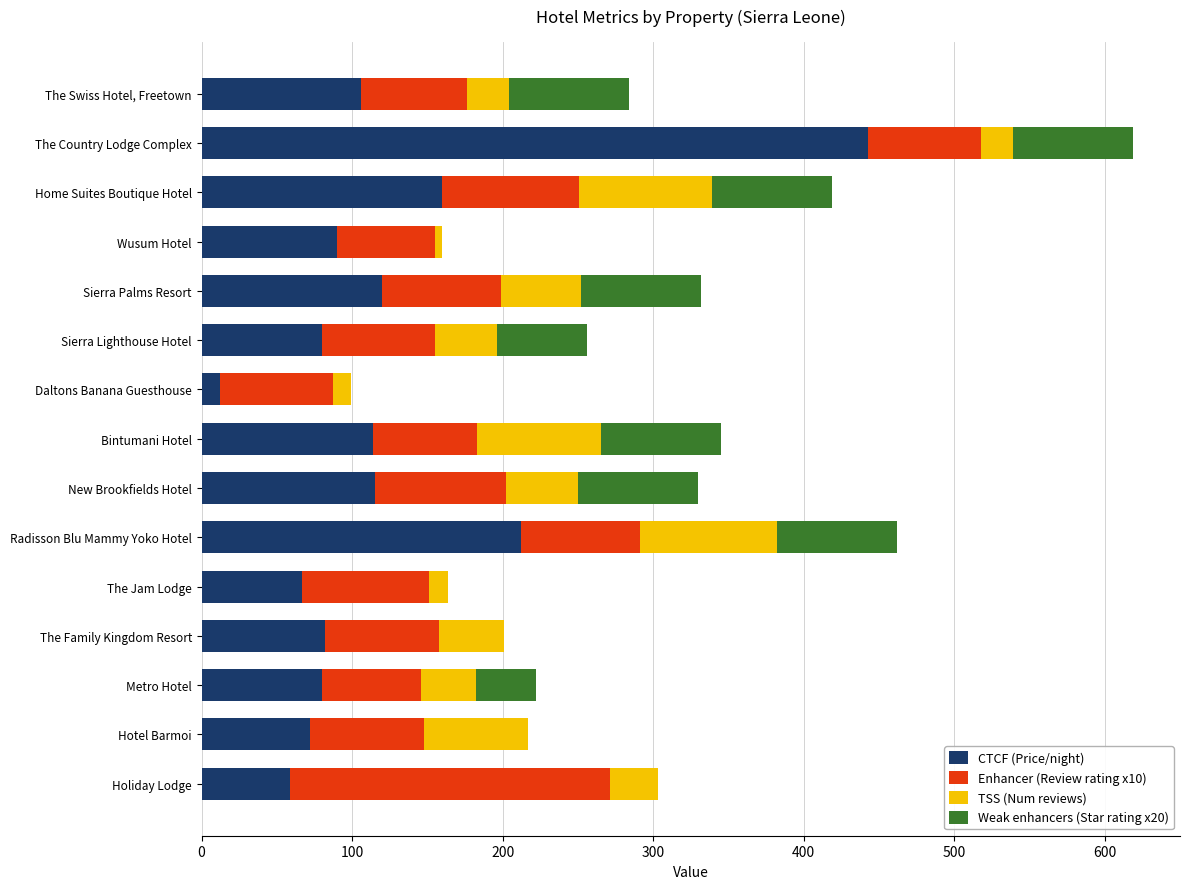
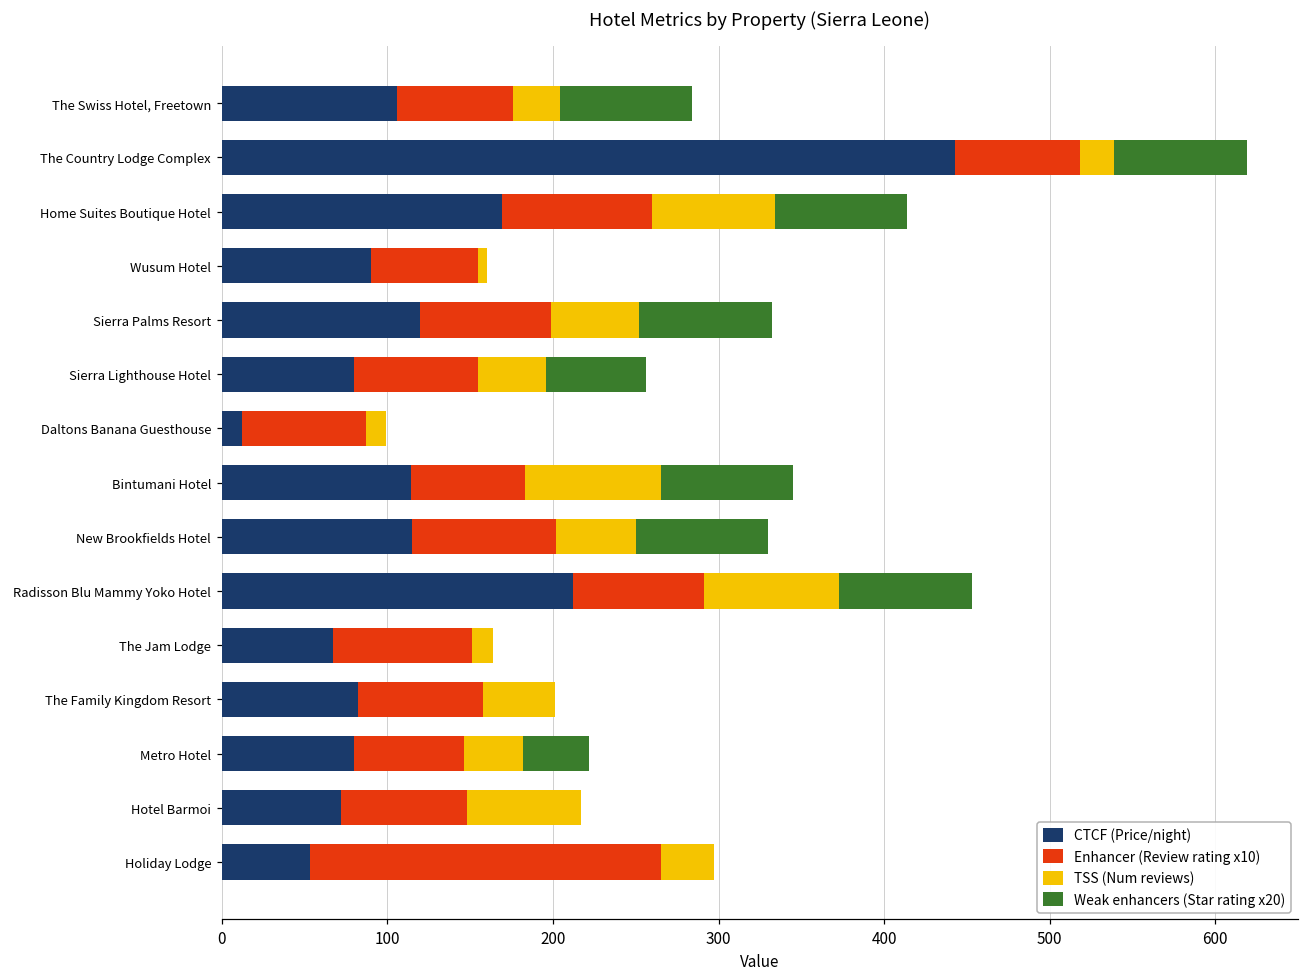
  {
    "CTCF (Price/night)": {
      "The Swiss Hotel, Freetown": 106,
      "The Country Lodge Complex": 443,
-     "Home Suites Boutique Hotel": 160,
+     "Home Suites Boutique Hotel": 169,
      "Wusum Hotel": 90,
      "Sierra Palms Resort": 120,
      "Sierra Lighthouse Hotel": 80,
      "Daltons Banana Guesthouse": 12,
      "Bintumani Hotel": 114,
      "New Brookfields Hotel": 115,
      "Radisson Blu Mammy Yoko Hotel": 212,
      "The Jam Lodge": 67,
      "The Family Kingdom Resort": 82,
      "Metro Hotel": 80,
      "Hotel Barmoi": 72,
-     "Holiday Lodge": 59
+     "Holiday Lodge": 53
    },
    "Enhancer (Review rating x10)": {
      "The Swiss Hotel, Freetown": 70,
      "The Country Lodge Complex": 75,
      "Home Suites Boutique Hotel": 91,
      "Wusum Hotel": 65,
      "Sierra Palms Resort": 79,
      "Sierra Lighthouse Hotel": 75,
      "Daltons Banana Guesthouse": 75,
      "Bintumani Hotel": 69,
      "New Brookfields Hotel": 87,
      "Radisson Blu Mammy Yoko Hotel": 79,
      "The Jam Lodge": 84,
      "The Family Kingdom Resort": 76,
      "Metro Hotel": 66,
      "Hotel Barmoi": 76,
      "Holiday Lodge": 212
    },
    "TSS (Num reviews)": {
      "The Swiss Hotel, Freetown": 28,
      "The Country Lodge Complex": 21,
-     "Home Suites Boutique Hotel": 88,
+     "Home Suites Boutique Hotel": 74,
      "Wusum Hotel": 5,
      "Sierra Palms Resort": 53,
      "Sierra Lighthouse Hotel": 41,
      "Daltons Banana Guesthouse": 12,
      "Bintumani Hotel": 82,
      "New Brookfields Hotel": 48,
-     "Radisson Blu Mammy Yoko Hotel": 91,
+     "Radisson Blu Mammy Yoko Hotel": 82,
      "The Jam Lodge": 13,
      "The Family Kingdom Resort": 43,
      "Metro Hotel": 36,
      "Hotel Barmoi": 69,
      "Holiday Lodge": 32
    },
    "Weak enhancers (Star rating x20)": {
      "The Swiss Hotel, Freetown": 80,
      "The Country Lodge Complex": 80,
      "Home Suites Boutique Hotel": 80,
      "Wusum Hotel": 0,
      "Sierra Palms Resort": 80,
      "Sierra Lighthouse Hotel": 60,
      "Daltons Banana Guesthouse": 0,
      "Bintumani Hotel": 80,
      "New Brookfields Hotel": 80,
      "Radisson Blu Mammy Yoko Hotel": 80,
      "The Jam Lodge": 0,
      "The Family Kingdom Resort": 0,
      "Metro Hotel": 40,
      "Hotel Barmoi": 0,
      "Holiday Lodge": 0
    }
  }
